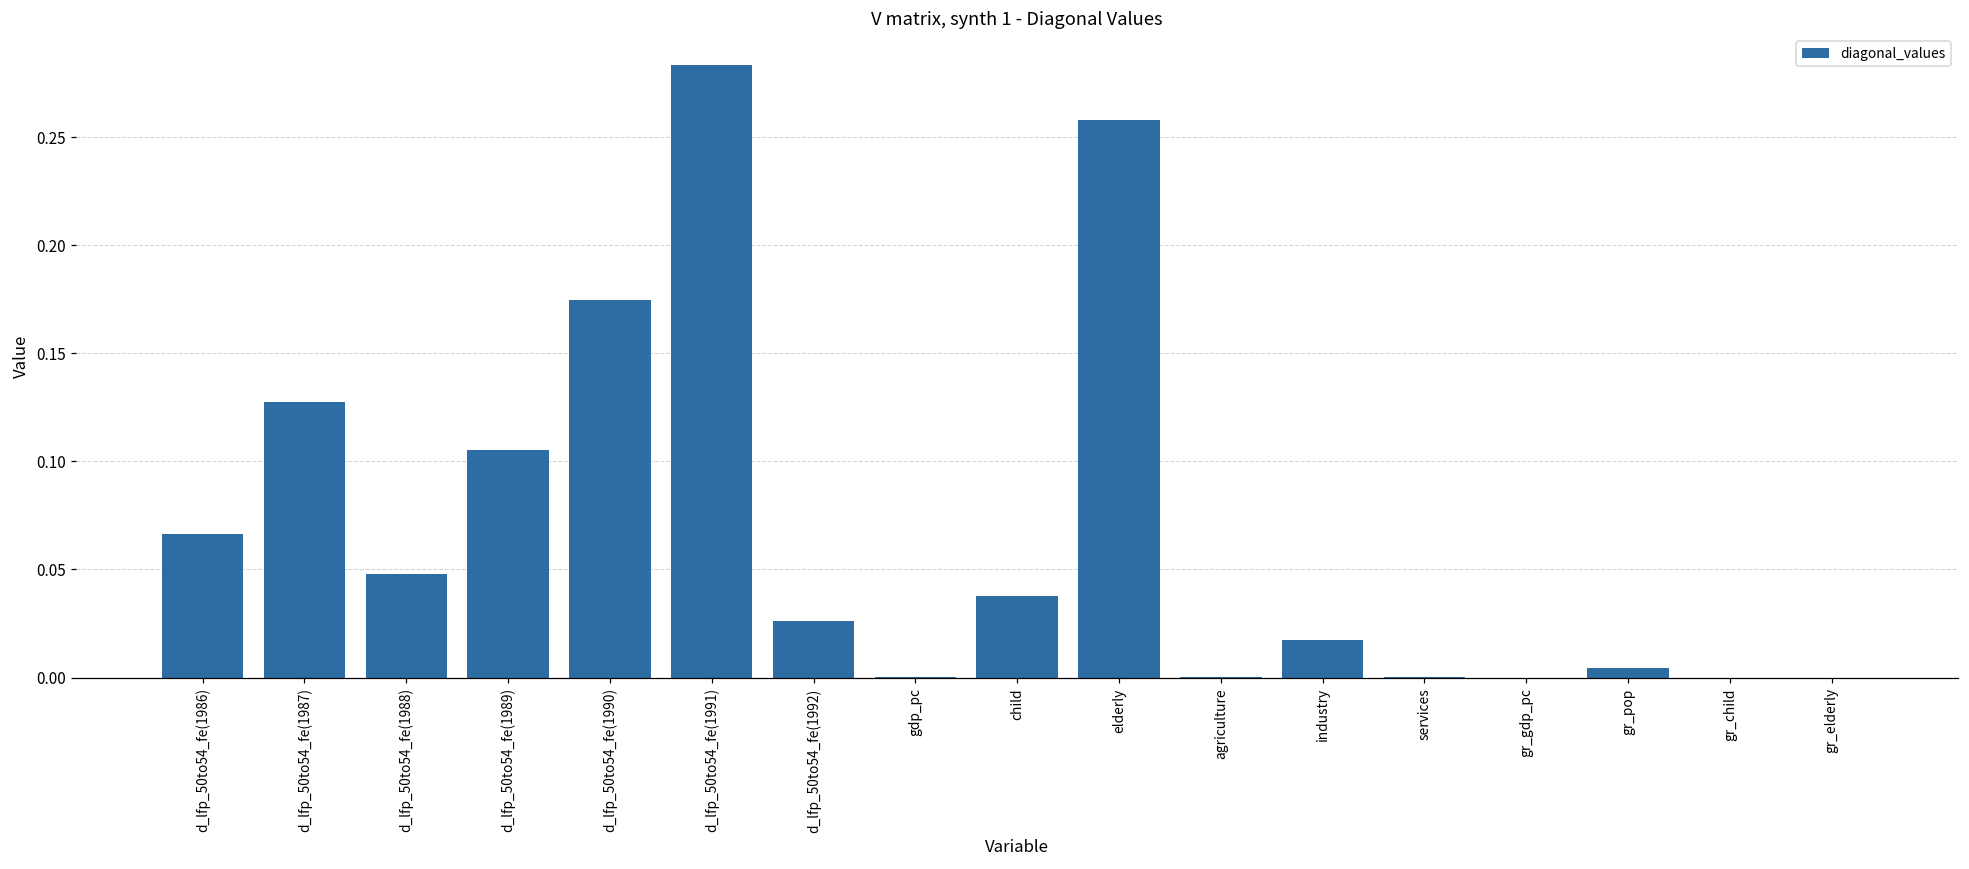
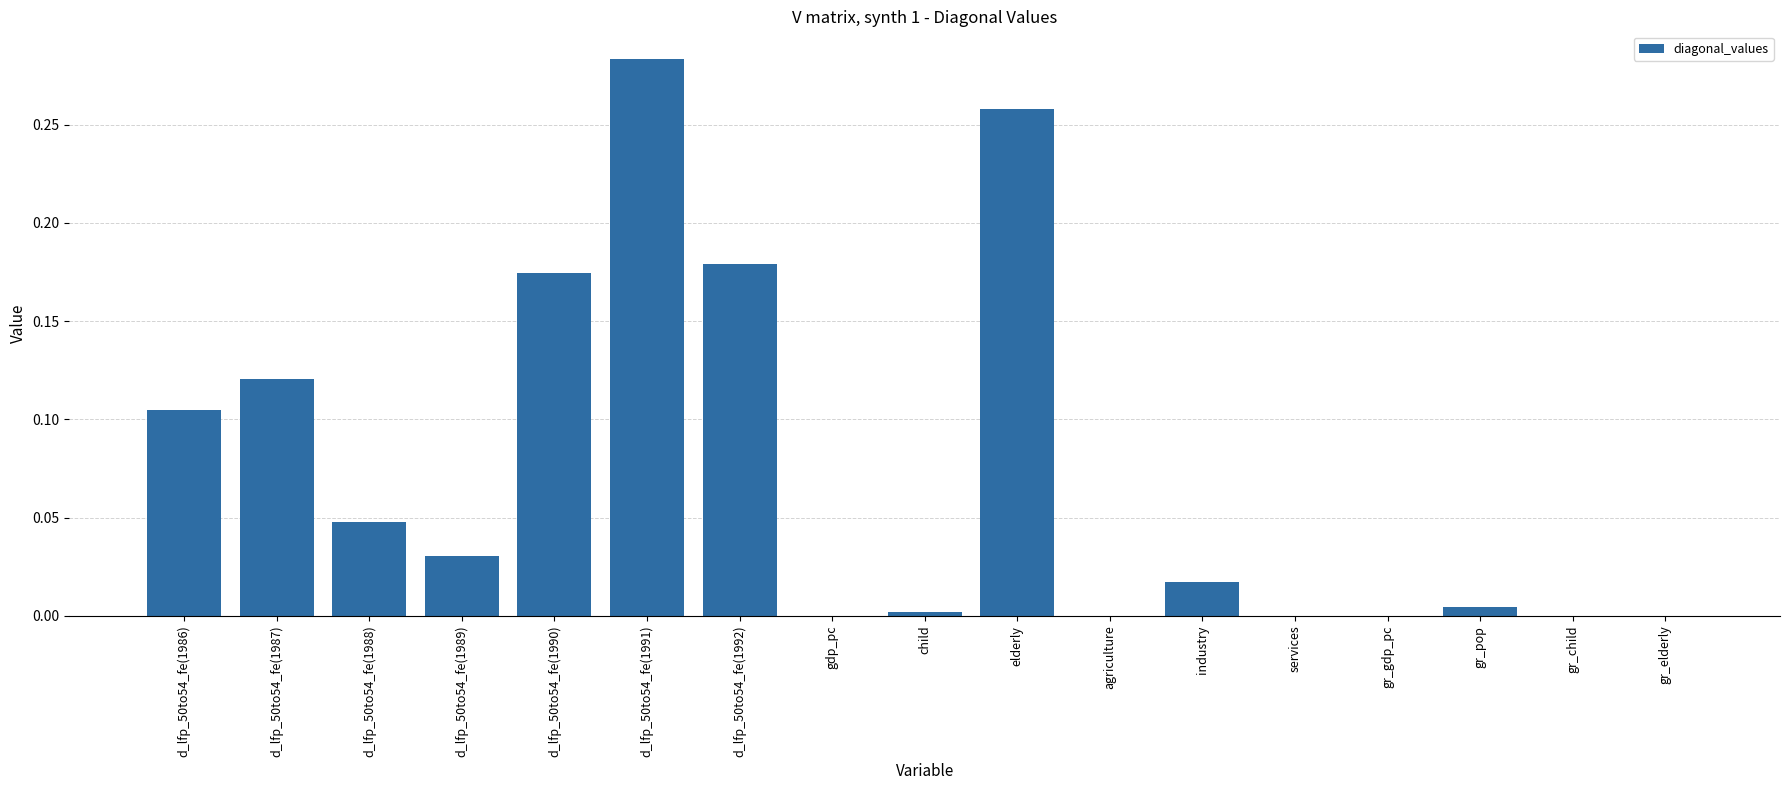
  {
-   "d_lfp_50to54_fe(1986)": 0.066,
-   "d_lfp_50to54_fe(1987)": 0.128,
+   "d_lfp_50to54_fe(1986)": 0.105,
+   "d_lfp_50to54_fe(1987)": 0.121,
    "d_lfp_50to54_fe(1988)": 0.048,
-   "d_lfp_50to54_fe(1989)": 0.105,
+   "d_lfp_50to54_fe(1989)": 0.031,
    "d_lfp_50to54_fe(1990)": 0.174,
    "d_lfp_50to54_fe(1991)": 0.283,
-   "d_lfp_50to54_fe(1992)": 0.026,
-   "child": 0.038,
+   "d_lfp_50to54_fe(1992)": 0.179,
+   "child": 0.002,
    "elderly": 0.258,
    "industry": 0.017,
    "gr_pop": 0.004
  }
